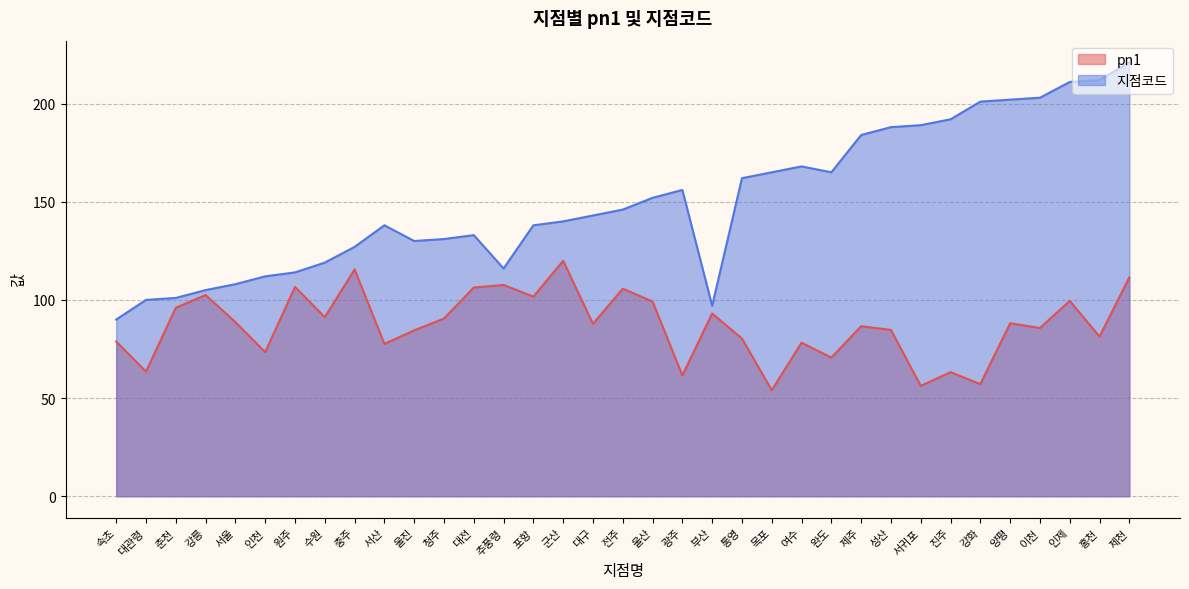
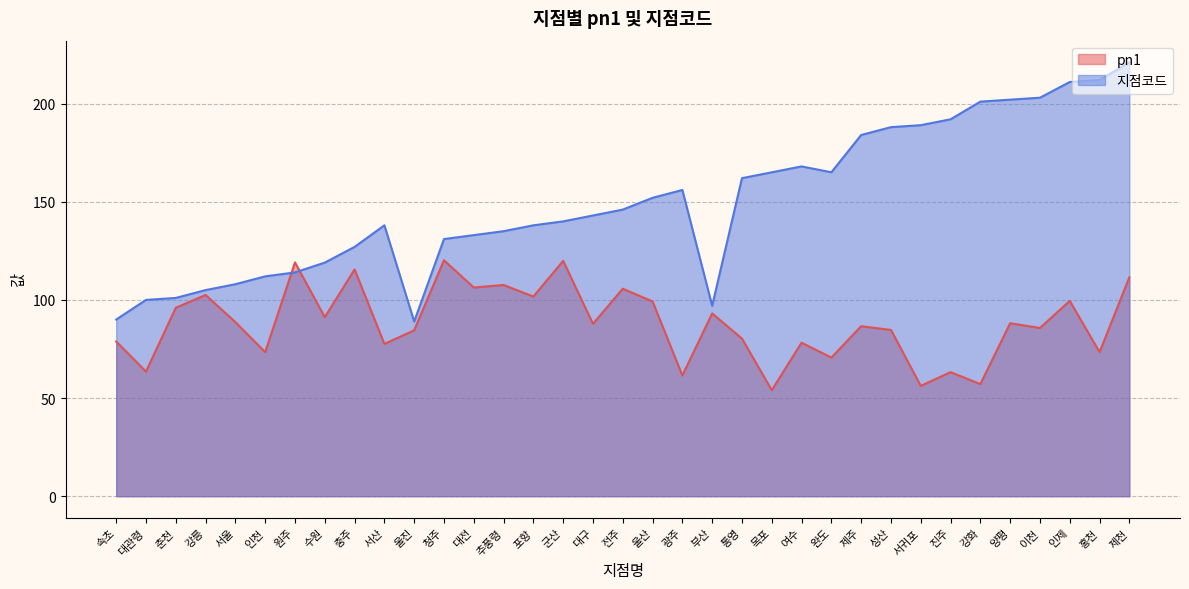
  {
    "pn1": {
      "속초": 79,
      "대관령": 64,
      "춘천": 96,
      "강릉": 103,
      "서울": 89,
      "인천": 73,
-     "원주": 107,
+     "원주": 119,
      "수원": 91,
      "충주": 116,
      "서산": 78,
      "울진": 85,
-     "청주": 91,
+     "청주": 120,
      "대전": 106,
      "추풍령": 108,
      "포항": 102,
      "군산": 120,
      "대구": 88,
      "전주": 106,
      "울산": 99,
      "광주": 62,
      "부산": 93,
      "통영": 80,
      "목포": 54,
      "여수": 78,
      "완도": 71,
      "제주": 87,
      "성산": 85,
      "서귀포": 56,
      "진주": 63,
      "강화": 57,
      "양평": 88,
      "이천": 86,
      "인제": 100,
-     "홍천": 81,
+     "홍천": 73,
      "제천": 112
    },
    "지점코드": {
      "속초": 90,
      "대관령": 100,
      "춘천": 101,
      "강릉": 105,
      "서울": 108,
      "인천": 112,
      "원주": 114,
      "수원": 119,
      "충주": 127,
      "서산": 138,
-     "울진": 130,
+     "울진": 89,
      "청주": 131,
      "대전": 133,
-     "추풍령": 116,
+     "추풍령": 135,
      "포항": 138,
      "군산": 140,
      "대구": 143,
      "전주": 146,
      "울산": 152,
      "광주": 156,
      "부산": 97,
      "통영": 162,
      "목포": 165,
      "여수": 168,
      "완도": 165,
      "제주": 184,
      "성산": 188,
      "서귀포": 189,
      "진주": 192,
      "강화": 201,
      "양평": 202,
      "이천": 203,
      "인제": 211
    }
  }
